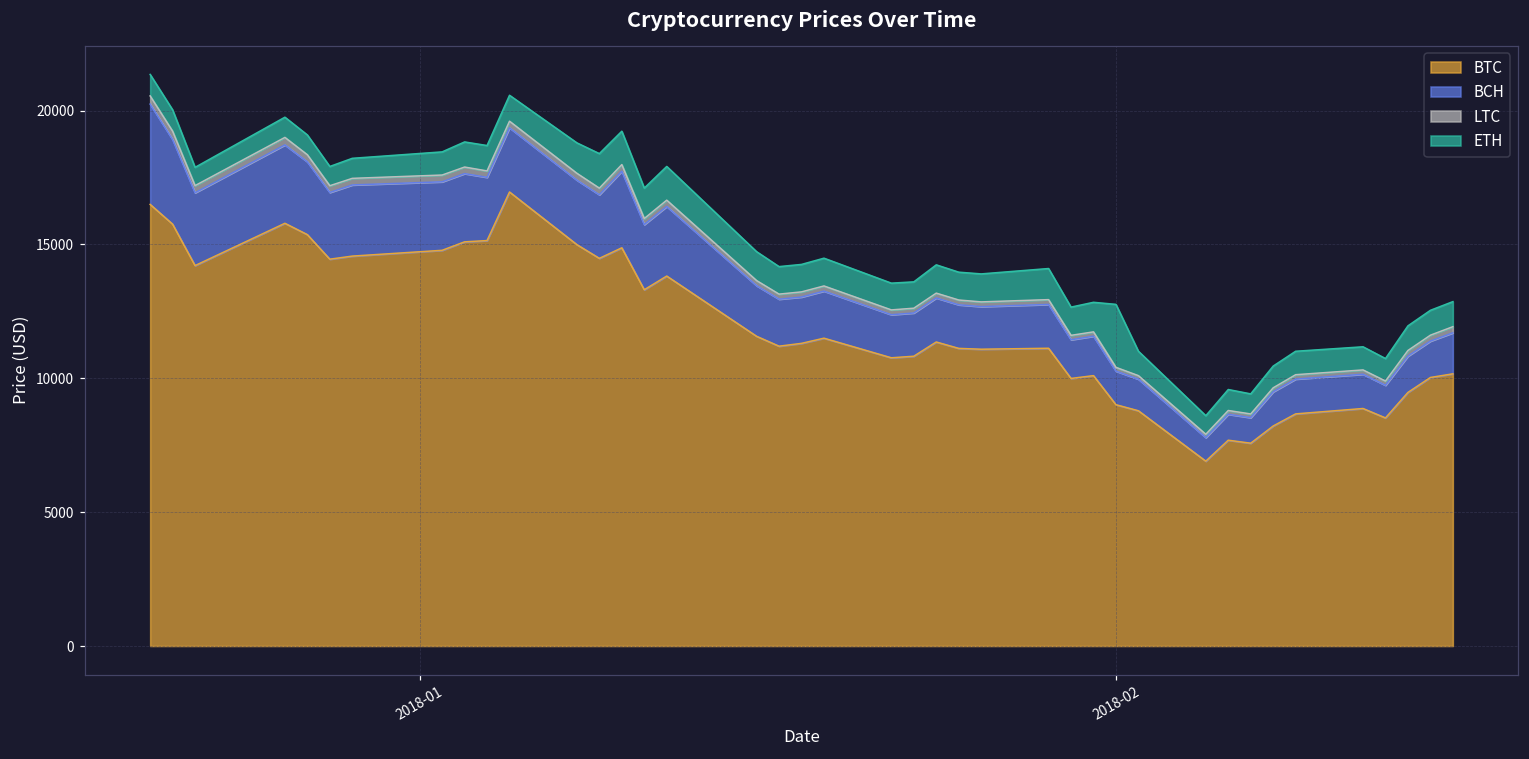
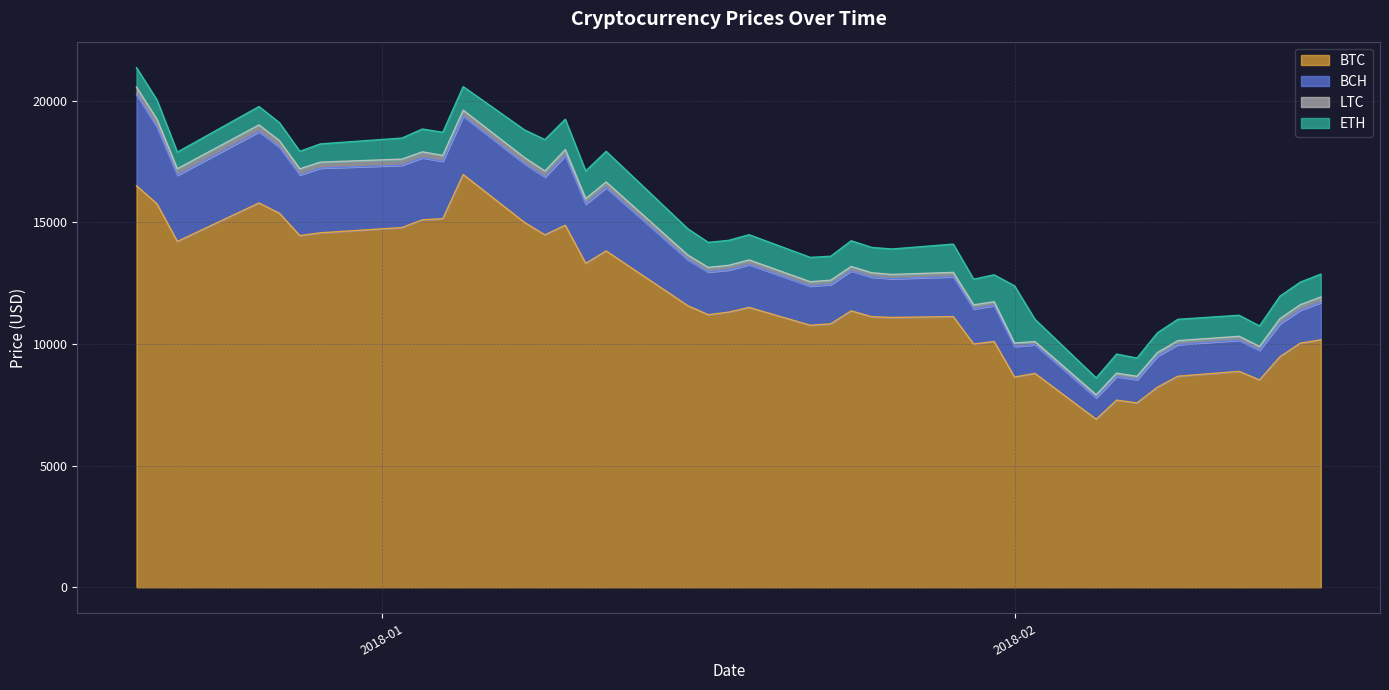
  {
    "BTC": {
-     "2018-02": 9000
+     "2018-02": 8600
    },
    "BCH": {
      "2018-02": 1300
    },
    "LTC": {
      "2018-02": 100
    },
    "ETH": {
      "2018-02": 2400
    }
  }
